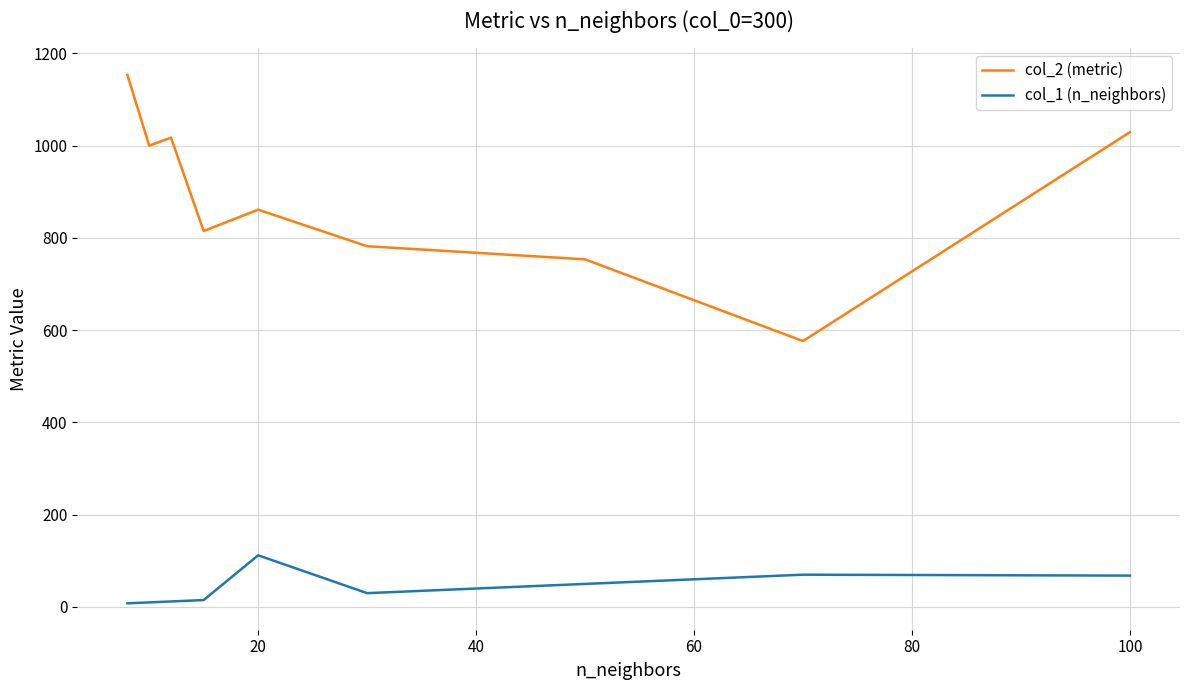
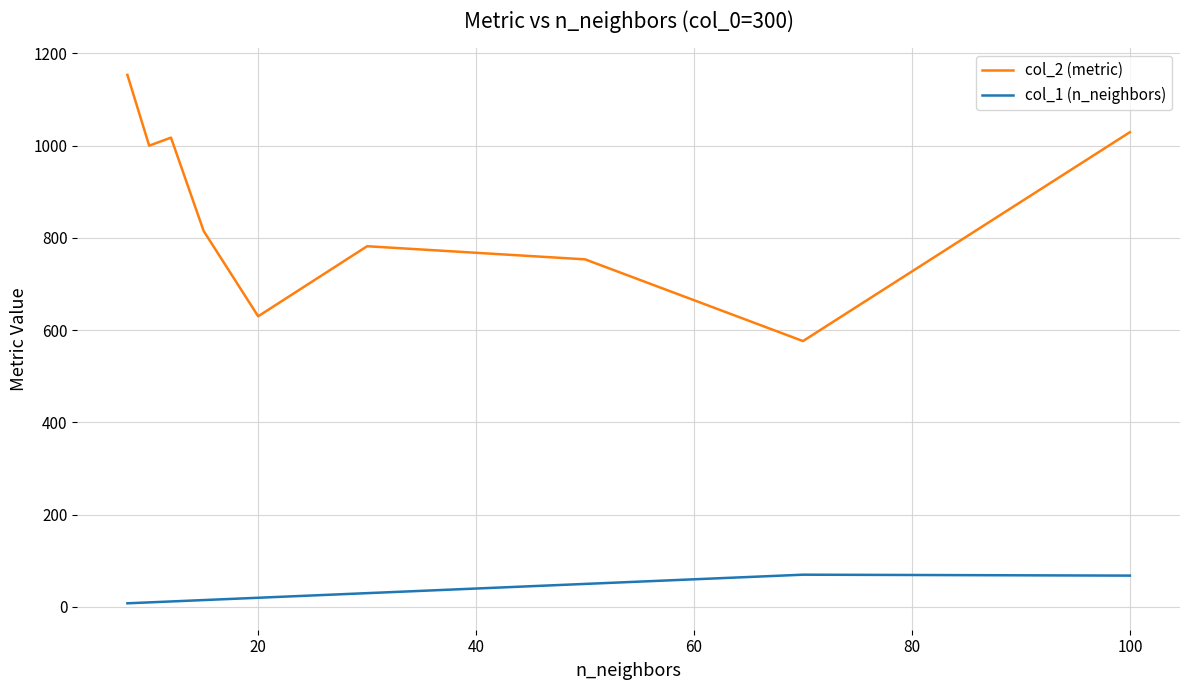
  {
    "col_2 (metric)": {
-     "20": 860,
+     "20": 630,
      "100": 1030
    },
    "col_1 (n_neighbors)": {
-     "20": 110,
+     "20": 20,
      "100": 70
    }
  }
